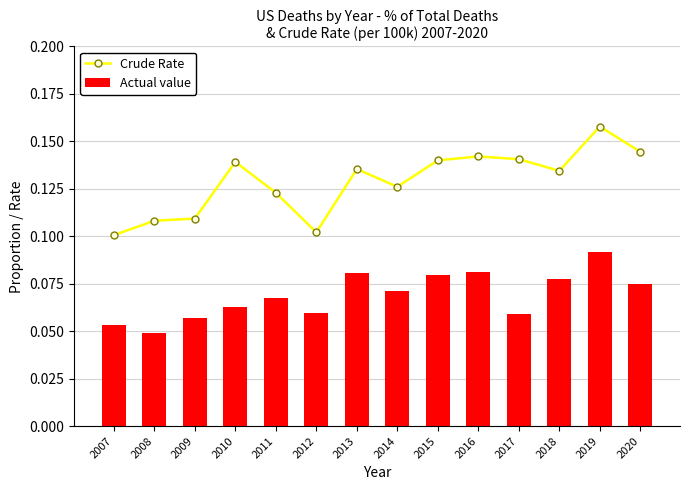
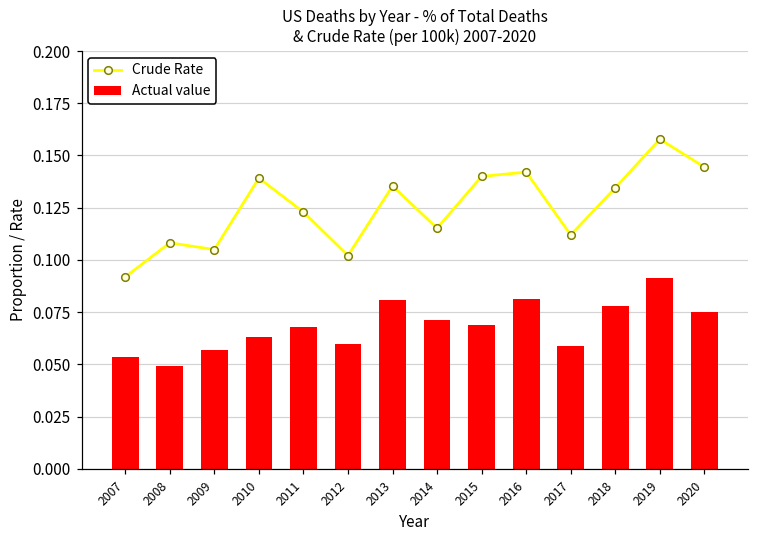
  {
    "Crude Rate": {
-     "2007": 0.101,
+     "2007": 0.092,
      "2008": 0.108,
-     "2009": 0.109,
+     "2009": 0.105,
      "2010": 0.139,
      "2011": 0.123,
      "2012": 0.102,
      "2013": 0.135,
-     "2014": 0.126,
+     "2014": 0.115,
      "2015": 0.140,
      "2016": 0.142,
-     "2017": 0.141,
+     "2017": 0.112,
      "2018": 0.134,
      "2019": 0.158,
      "2020": 0.144
    },
    "Actual value": {
      "2007": 0.054,
      "2008": 0.049,
      "2009": 0.057,
      "2010": 0.063,
      "2011": 0.068,
      "2012": 0.060,
      "2013": 0.081,
      "2014": 0.071,
-     "2015": 0.079,
+     "2015": 0.069,
      "2016": 0.081,
      "2017": 0.059,
      "2018": 0.078,
      "2019": 0.091,
      "2020": 0.075
    }
  }
